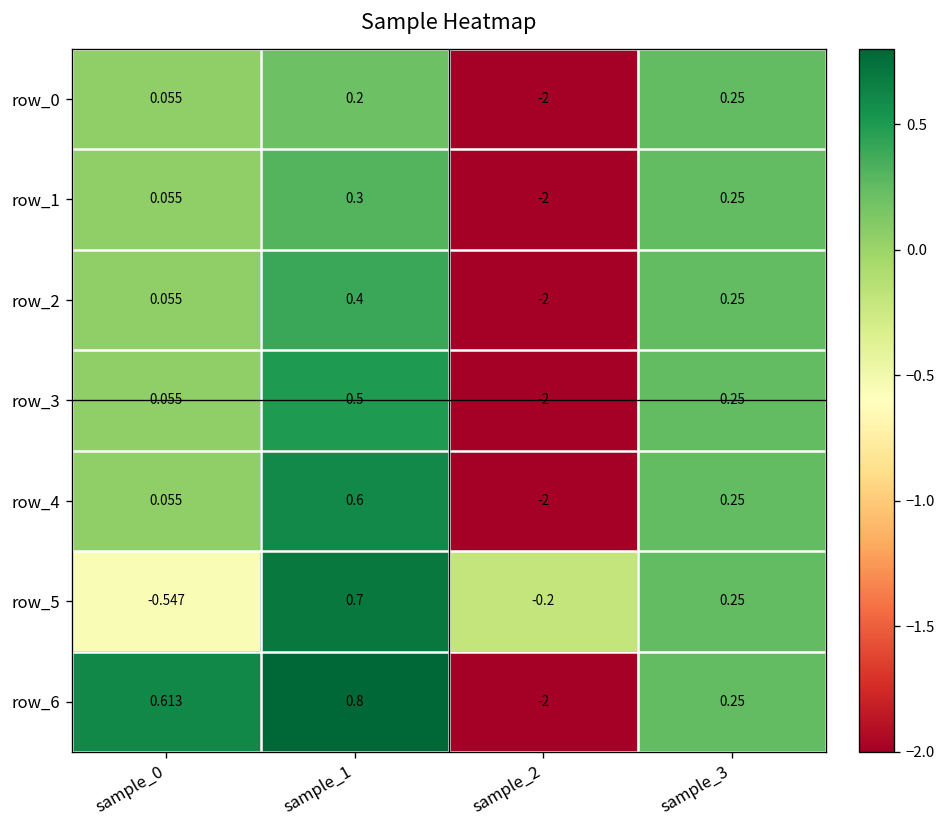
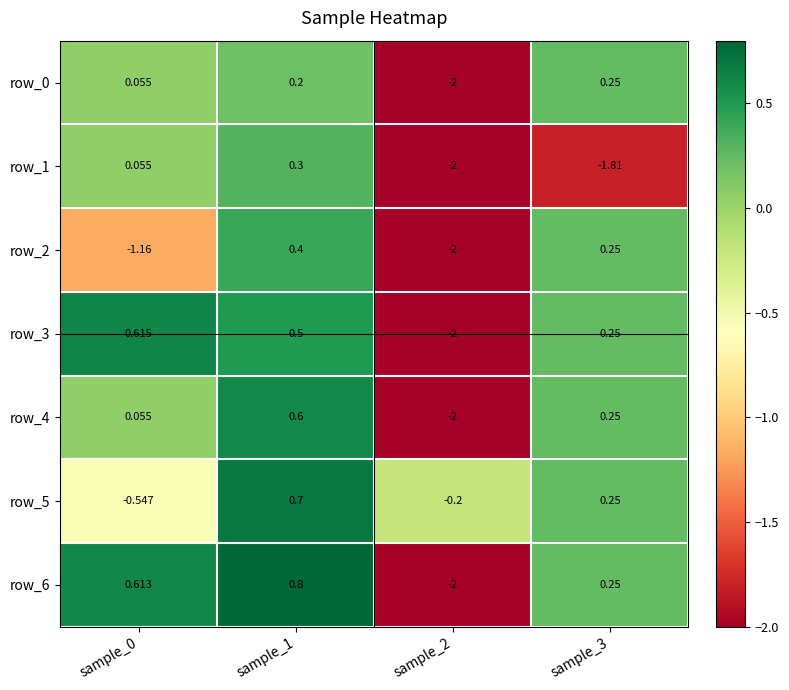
  {
    "row_0": {
      "sample_0": 0.055,
      "sample_1": 0.2,
      "sample_2": -2,
      "sample_3": 0.25
    },
    "row_1": {
      "sample_0": 0.055,
      "sample_1": 0.3,
      "sample_2": -2,
-     "sample_3": 0.25
+     "sample_3": -1.81
    },
    "row_2": {
-     "sample_0": 0.055,
+     "sample_0": -1.16,
      "sample_1": 0.4,
      "sample_2": -2,
      "sample_3": 0.25
    },
    "row_3": {
-     "sample_0": 0.055,
+     "sample_0": 0.615,
      "sample_1": 0.5,
      "sample_2": -2,
      "sample_3": 0.25
    },
    "row_4": {
      "sample_0": 0.055,
      "sample_1": 0.6,
      "sample_2": -2,
      "sample_3": 0.25
    },
    "row_5": {
      "sample_0": -0.547,
      "sample_1": 0.7,
      "sample_2": -0.2,
      "sample_3": 0.25
    },
    "row_6": {
      "sample_0": 0.613,
      "sample_1": 0.8,
      "sample_2": -2,
      "sample_3": 0.25
    }
  }
